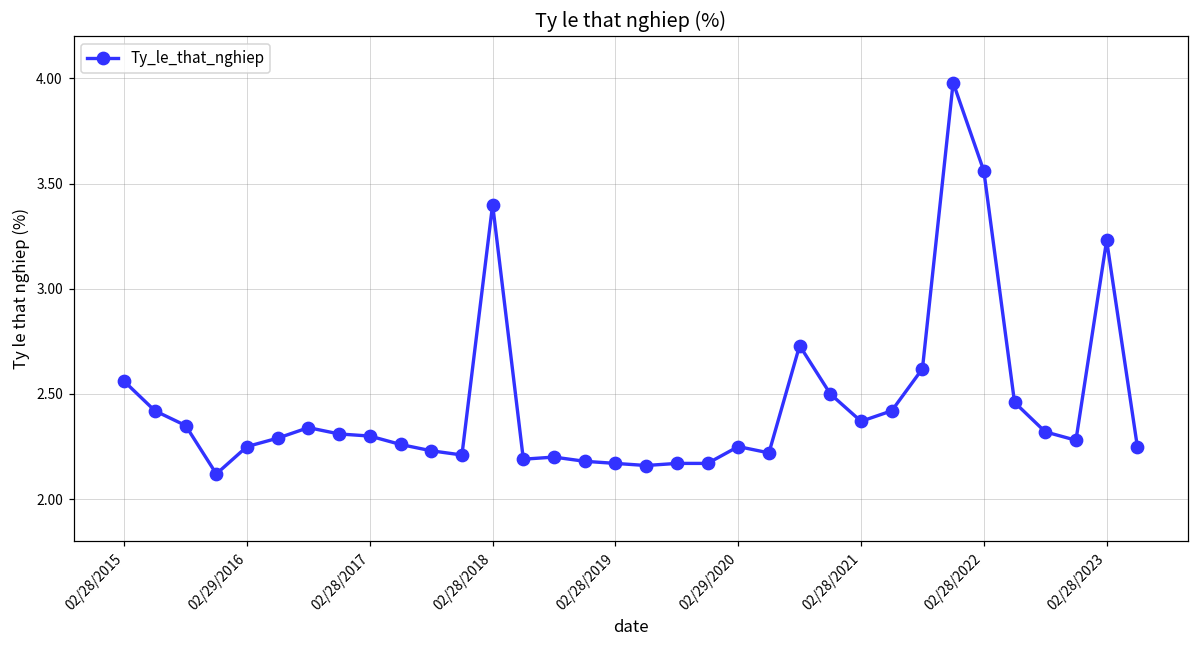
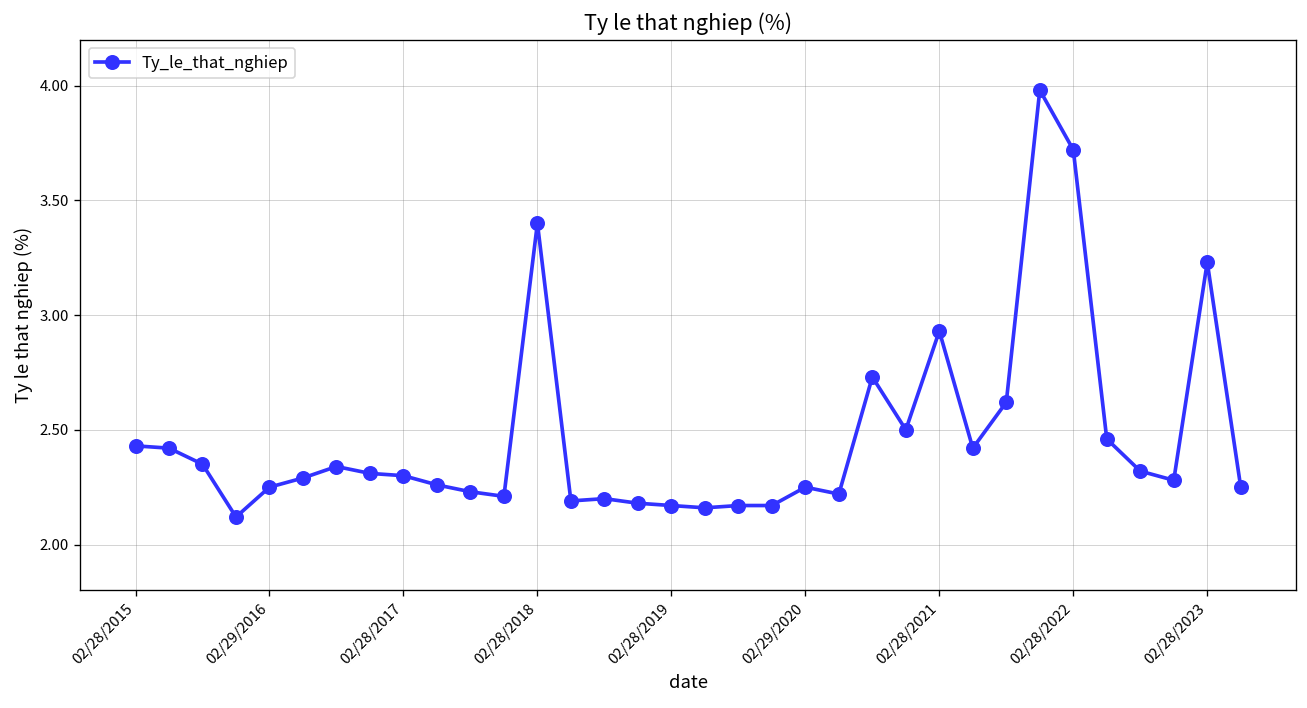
  {
-   "02/28/2015": 2.56,
+   "02/28/2015": 2.43,
    "02/29/2016": 2.25,
    "02/28/2017": 2.30,
    "02/28/2018": 3.40,
    "02/28/2019": 2.17,
    "02/29/2020": 2.25,
-   "02/28/2021": 2.37,
-   "02/28/2022": 3.56,
+   "02/28/2021": 2.93,
+   "02/28/2022": 3.72,
    "02/28/2023": 3.23
  }
